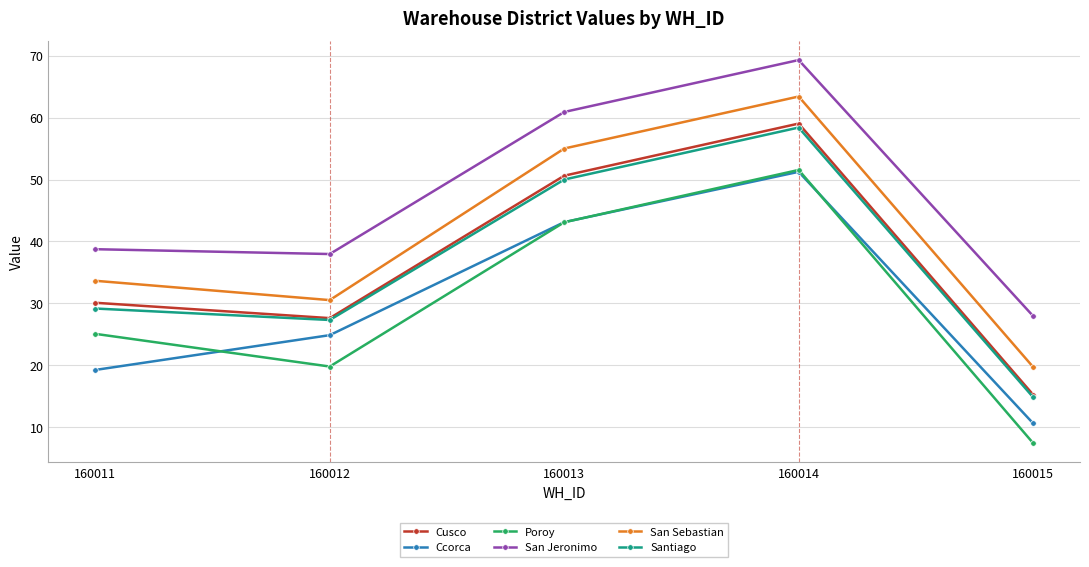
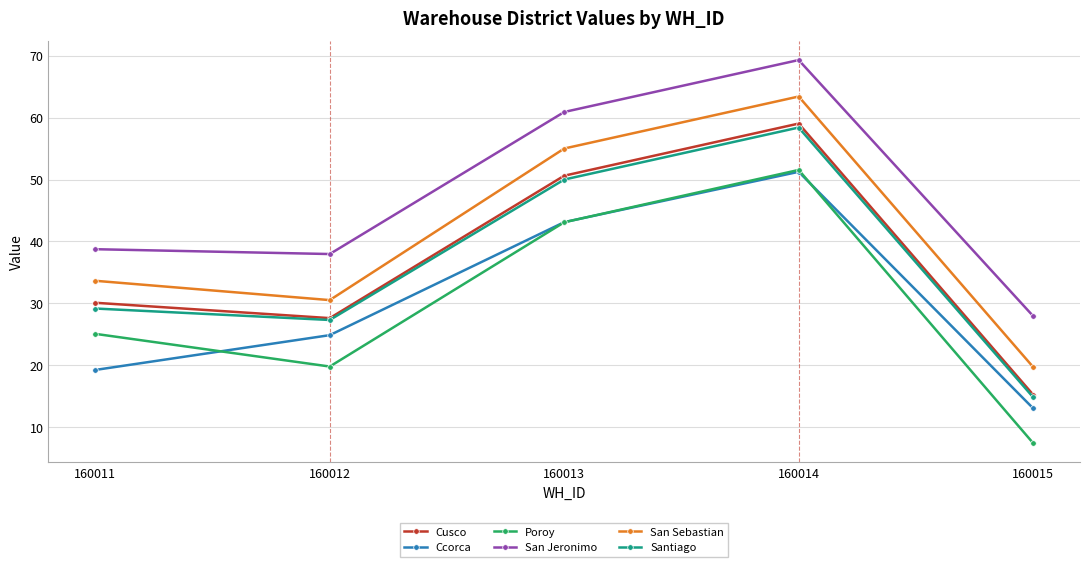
  {
    "Cusco": {
      "160011": 30,
      "160013": 51,
      "160014": 59,
      "160015": 15
    },
    "Ccorca": {
      "160011": 19,
      "160012": 25,
-     "160015": 11
+     "160015": 13
    },
    "San Jeronimo": {
      "160011": 39,
      "160012": 38,
      "160013": 61,
      "160014": 69,
      "160015": 28
    },
    "San Sebastian": {
      "160011": 34,
      "160012": 31,
      "160013": 55,
      "160014": 63,
      "160015": 20
    }
  }
